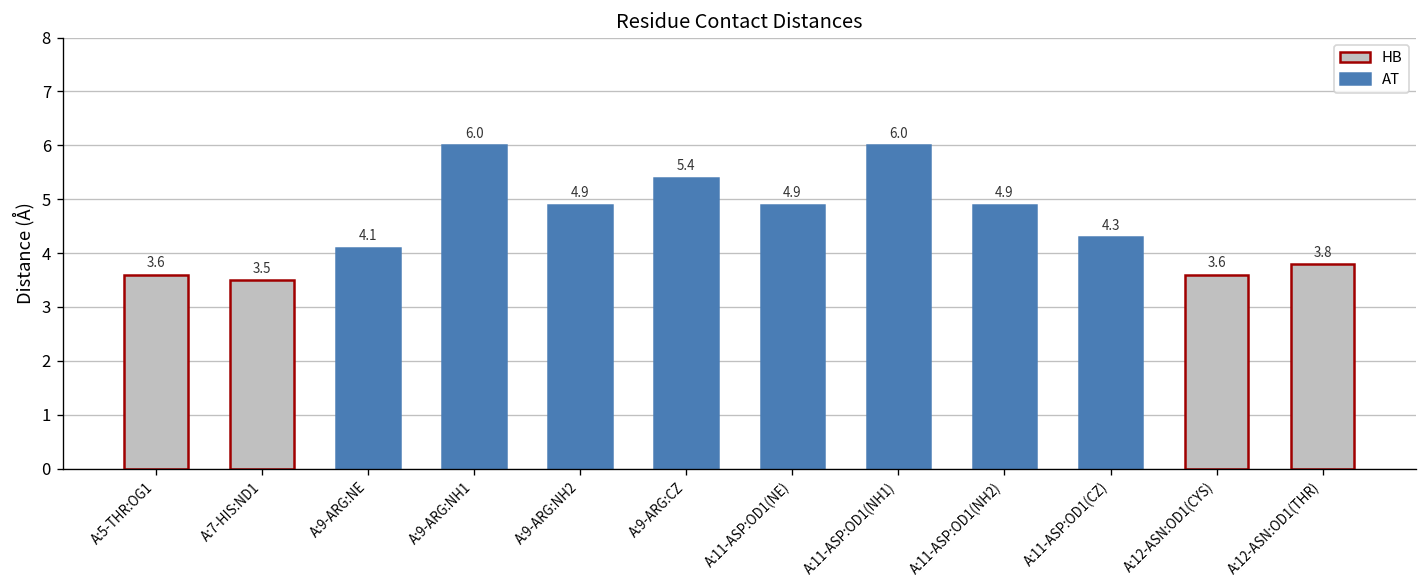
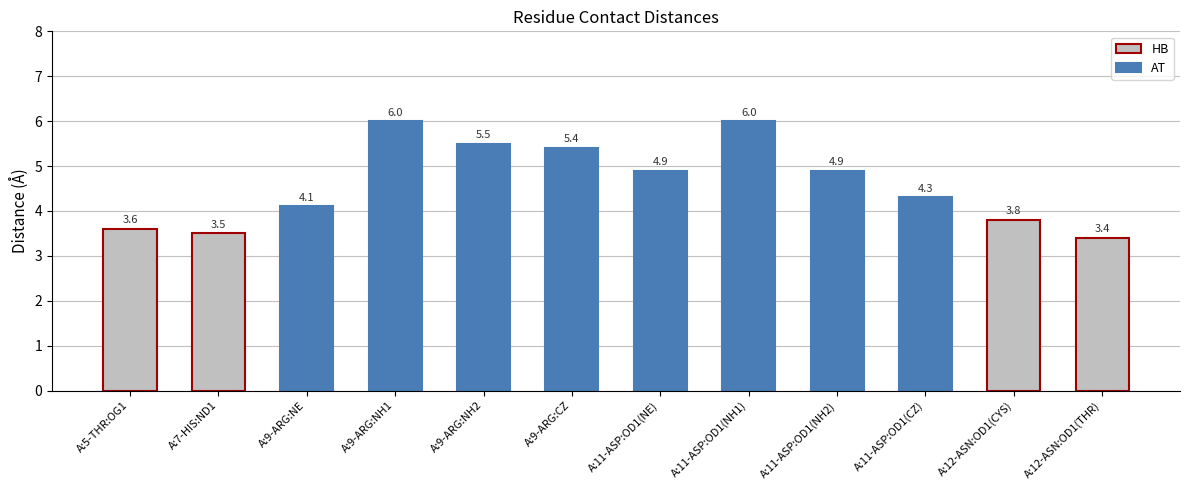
  {
    "A:5-THR:OG1": 3.6,
    "A:7-HIS:ND1": 3.5,
    "A:9-ARG:NE": 4.1,
    "A:9-ARG:NH1": 6.0,
-   "A:9-ARG:NH2": 4.9,
+   "A:9-ARG:NH2": 5.5,
    "A:9-ARG:CZ": 5.4,
    "A:11-ASP:OD1(NE)": 4.9,
    "A:11-ASP:OD1(NH1)": 6.0,
    "A:11-ASP:OD1(NH2)": 4.9,
    "A:11-ASP:OD1(CZ)": 4.3,
-   "A:12-ASN:OD1(CYS)": 3.6,
-   "A:12-ASN:OD1(THR)": 3.8
+   "A:12-ASN:OD1(CYS)": 3.8,
+   "A:12-ASN:OD1(THR)": 3.4
  }
